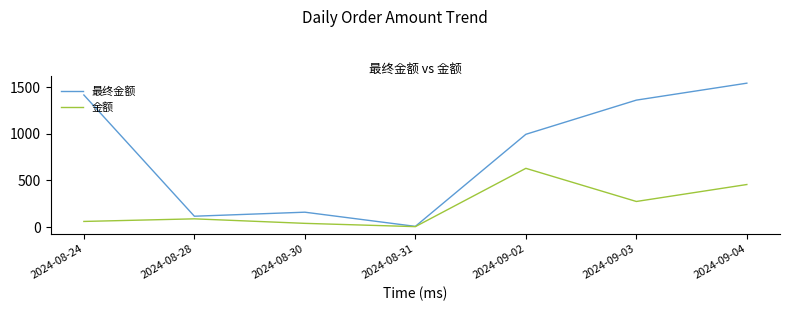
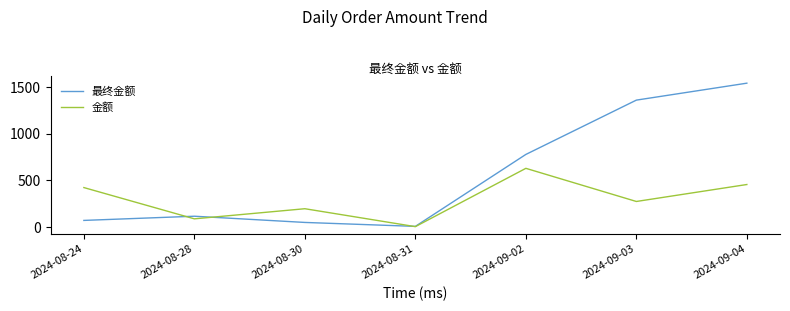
  {
    "最终金额": {
-     "2024-08-24": 1400,
+     "2024-08-24": 100,
      "2024-08-28": 100,
-     "2024-08-30": 200,
-     "2024-09-02": 1000,
+     "2024-08-30": 0,
+     "2024-09-02": 800,
      "2024-09-03": 1400,
      "2024-09-04": 1500
    },
    "金额": {
-     "2024-08-24": 100,
+     "2024-08-24": 400,
      "2024-08-28": 100,
-     "2024-08-30": 0,
+     "2024-08-30": 200,
      "2024-09-02": 600,
      "2024-09-03": 300,
      "2024-09-04": 500
    }
  }
